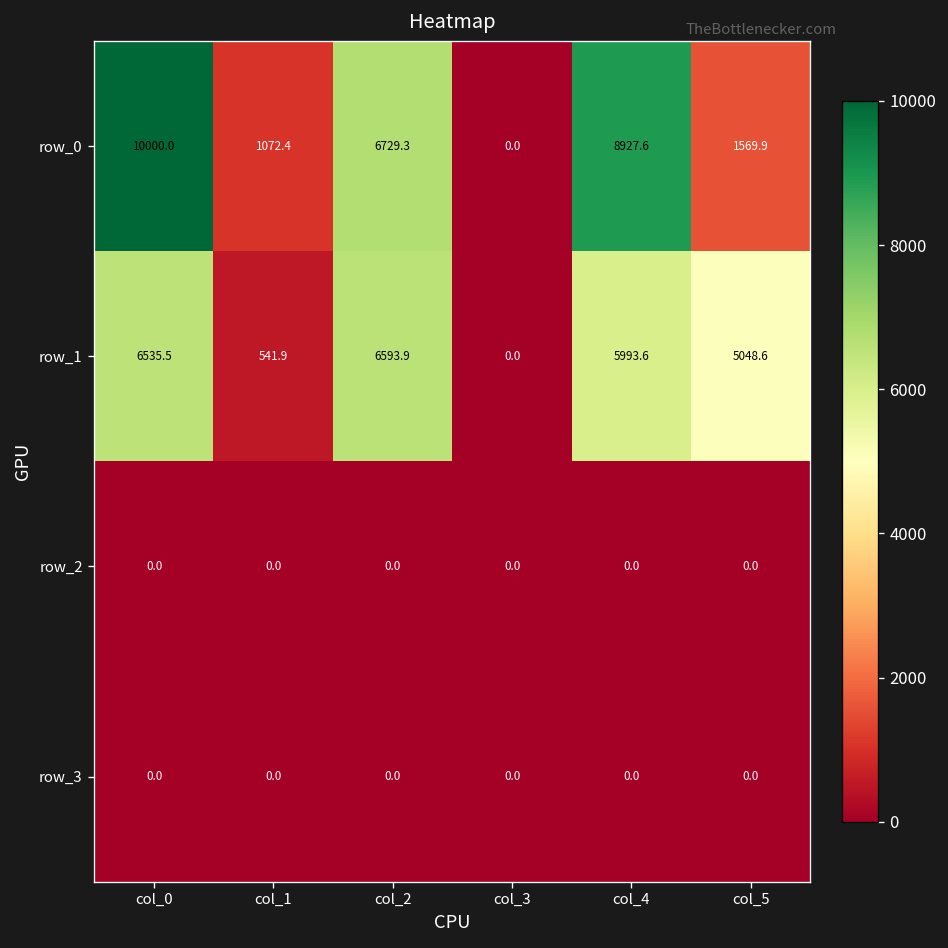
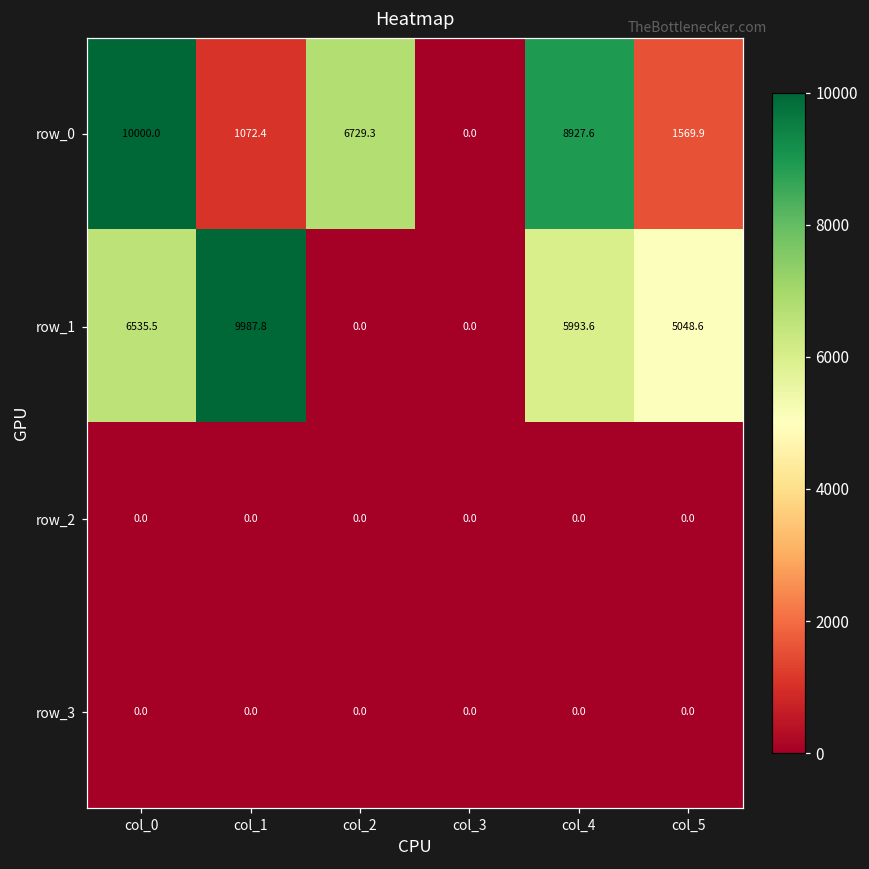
  {
    "row_0": {
      "col_0": 10000.0,
      "col_1": 1072.4,
      "col_2": 6729.3,
      "col_3": 0.0,
      "col_4": 8927.6,
      "col_5": 1569.9
    },
    "row_1": {
      "col_0": 6535.5,
-     "col_1": 541.9,
-     "col_2": 6593.9,
+     "col_1": 9987.8,
+     "col_2": 0.0,
      "col_3": 0.0,
      "col_4": 5993.6,
      "col_5": 5048.6
    },
    "row_2": {
      "col_0": 0.0,
      "col_1": 0.0,
      "col_2": 0.0,
      "col_3": 0.0,
      "col_4": 0.0,
      "col_5": 0.0
    },
    "row_3": {
      "col_0": 0.0,
      "col_1": 0.0,
      "col_2": 0.0,
      "col_3": 0.0,
      "col_4": 0.0,
      "col_5": 0.0
    }
  }
